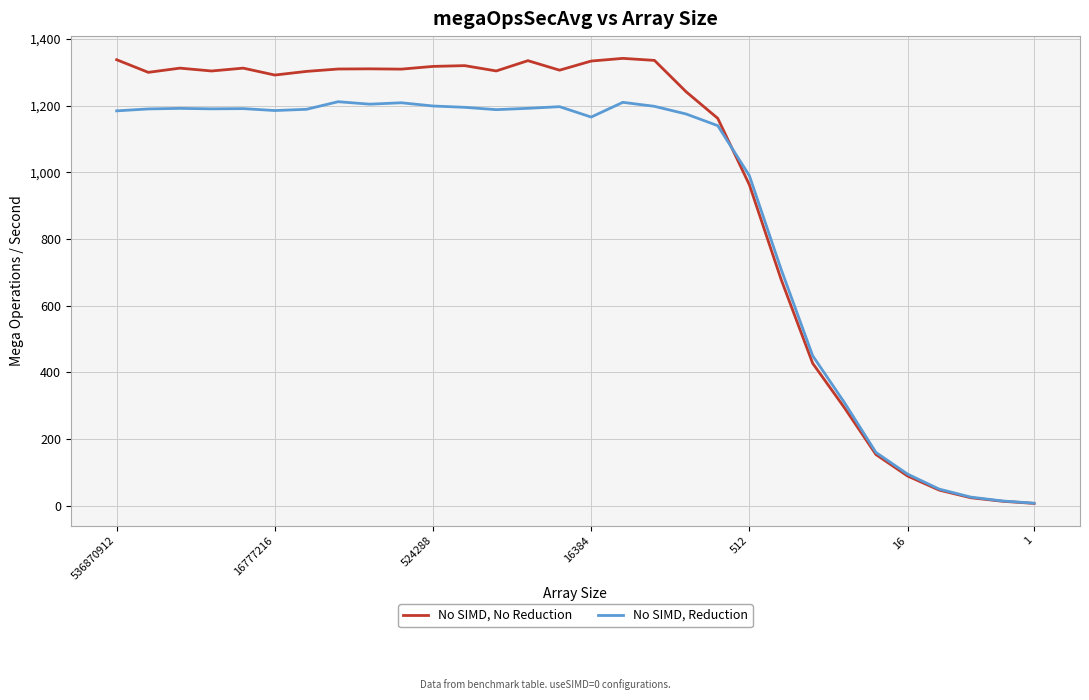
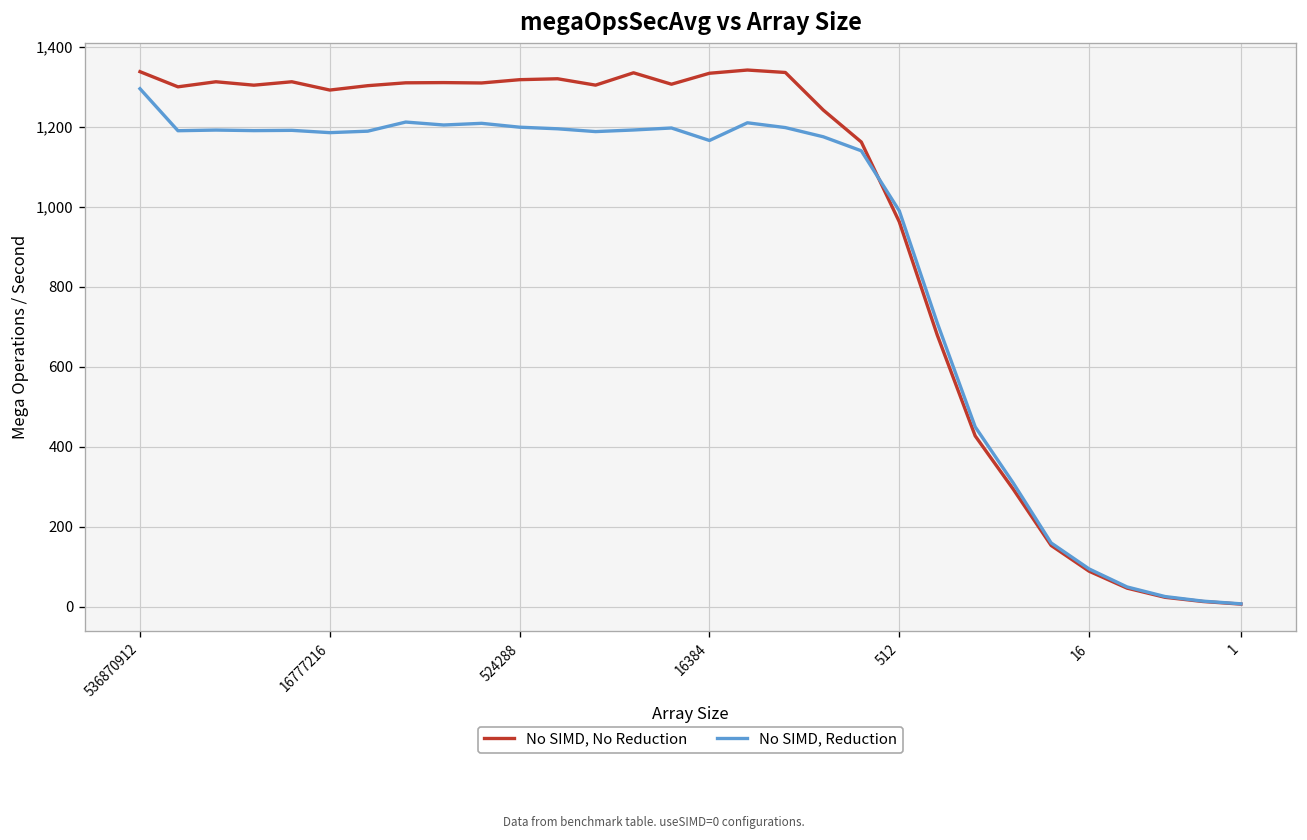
  {
    "No SIMD, No Reduction": {
      "536870912": "1,340",
      "16777216": "1,290",
      "524288": "1,320",
      "16384": "1,330",
      "512": "960"
    },
    "No SIMD, Reduction": {
-     "536870912": "1,180",
+     "536870912": "1,300",
      "16777216": "1,190",
      "524288": "1,200",
      "16384": "1,170",
      "512": "990"
    }
  }
